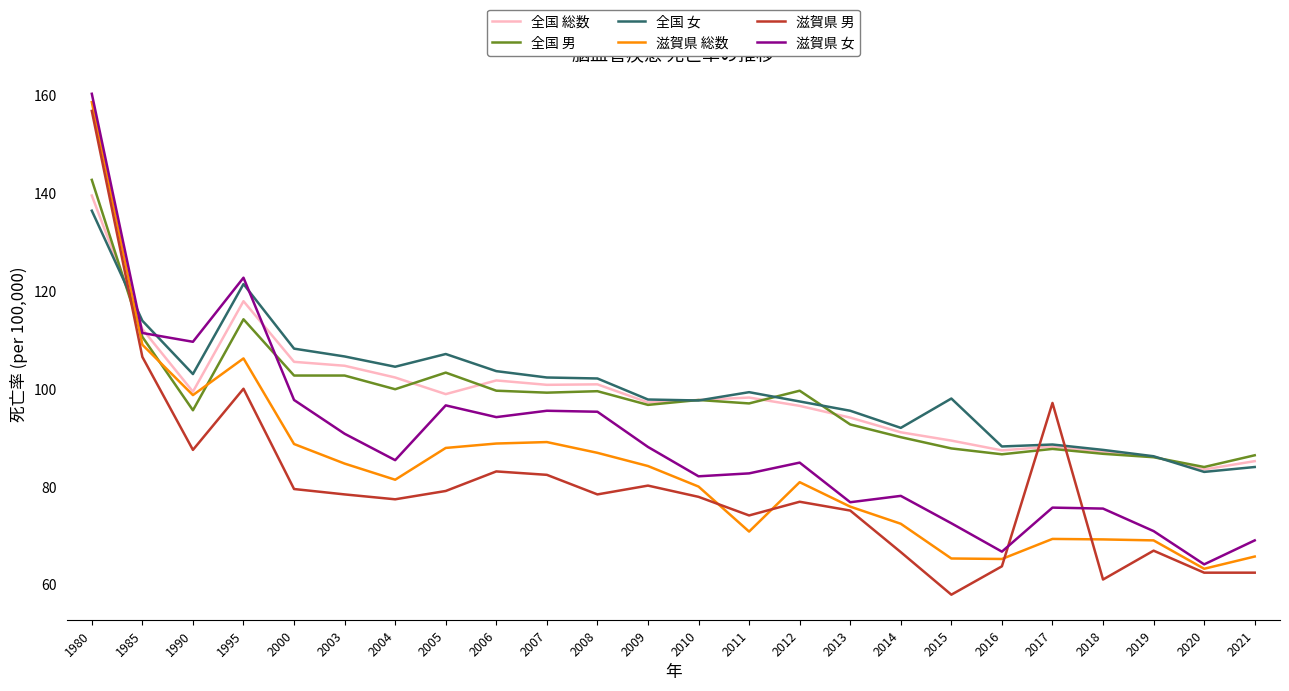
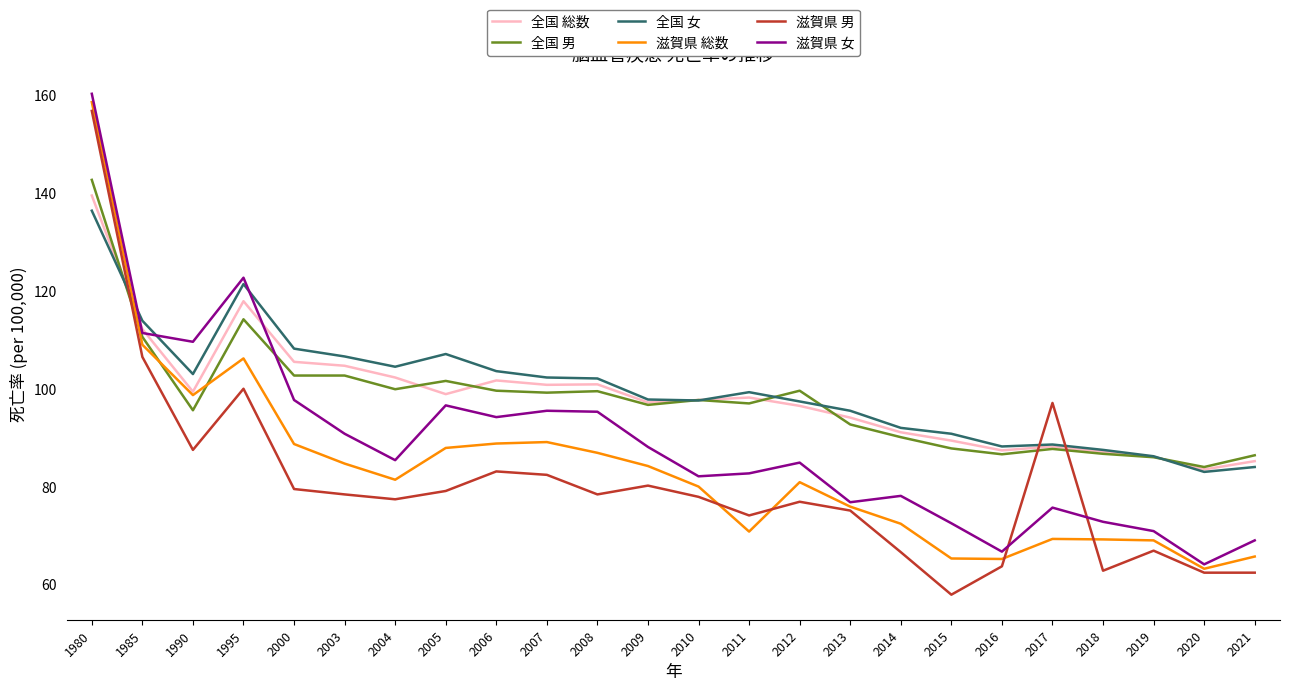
  {
    "全国 総数": {
      "1980": 140,
      "1985": 112,
      "1990": 99,
      "1995": 118,
      "2000": 106,
      "2003": 105,
      "2004": 102,
      "2005": 99,
      "2006": 102,
      "2007": 101,
      "2008": 101,
      "2011": 98,
      "2012": 97,
      "2013": 94,
      "2014": 91,
      "2015": 89,
      "2016": 87,
      "2021": 85
    },
    "全国 男": {
      "1980": 143,
      "1985": 111,
      "1990": 96,
      "1995": 114,
      "2000": 103,
      "2003": 103,
      "2004": 100,
-     "2005": 103,
+     "2005": 102,
      "2006": 100,
      "2007": 99,
      "2008": 100,
      "2011": 97,
      "2012": 100,
      "2013": 93,
      "2014": 90,
      "2015": 88,
      "2016": 87,
      "2021": 86
    },
    "全国 女": {
      "1980": 136,
      "1985": 114,
      "1990": 103,
      "1995": 121,
      "2000": 108,
      "2003": 107,
      "2004": 105,
      "2005": 107,
      "2006": 104,
      "2007": 102,
      "2008": 102,
      "2009": 98,
      "2011": 99,
      "2012": 97,
      "2013": 96,
      "2014": 92,
-     "2015": 98,
+     "2015": 91,
      "2016": 88,
      "2021": 84
    },
    "滋賀県 総数": {
      "1980": 159,
      "1985": 109,
      "1990": 99,
      "1995": 106,
      "2000": 89,
      "2003": 85,
      "2004": 81,
      "2005": 88,
      "2006": 89,
      "2007": 89,
      "2008": 87,
      "2009": 84,
      "2010": 80,
      "2011": 71,
      "2012": 81,
      "2013": 76,
      "2014": 72,
      "2015": 65,
      "2016": 65,
      "2017": 69,
      "2018": 69,
      "2019": 69,
      "2020": 63,
      "2021": 66
    },
    "滋賀県 男": {
      "1980": 157,
      "1985": 107,
      "1990": 88,
      "1995": 100,
      "2000": 80,
      "2003": 78,
      "2004": 77,
      "2005": 79,
      "2006": 83,
      "2007": 82,
      "2008": 78,
      "2009": 80,
      "2010": 78,
      "2011": 74,
      "2012": 77,
      "2013": 75,
      "2014": 67,
      "2015": 58,
      "2016": 64,
      "2017": 97,
-     "2018": 61,
+     "2018": 63,
      "2019": 67,
      "2020": 62,
      "2021": 62
    },
    "滋賀県 女": {
      "1980": 160,
      "1985": 111,
      "1990": 110,
      "1995": 123,
      "2000": 98,
      "2003": 91,
      "2004": 85,
      "2005": 97,
      "2006": 94,
      "2007": 96,
      "2008": 95,
      "2009": 88,
      "2010": 82,
      "2011": 83,
      "2012": 85,
      "2013": 77,
      "2014": 78,
      "2015": 73,
      "2016": 67,
      "2017": 76,
-     "2018": 76,
+     "2018": 73,
      "2019": 71,
      "2020": 64,
      "2021": 69
    }
  }
